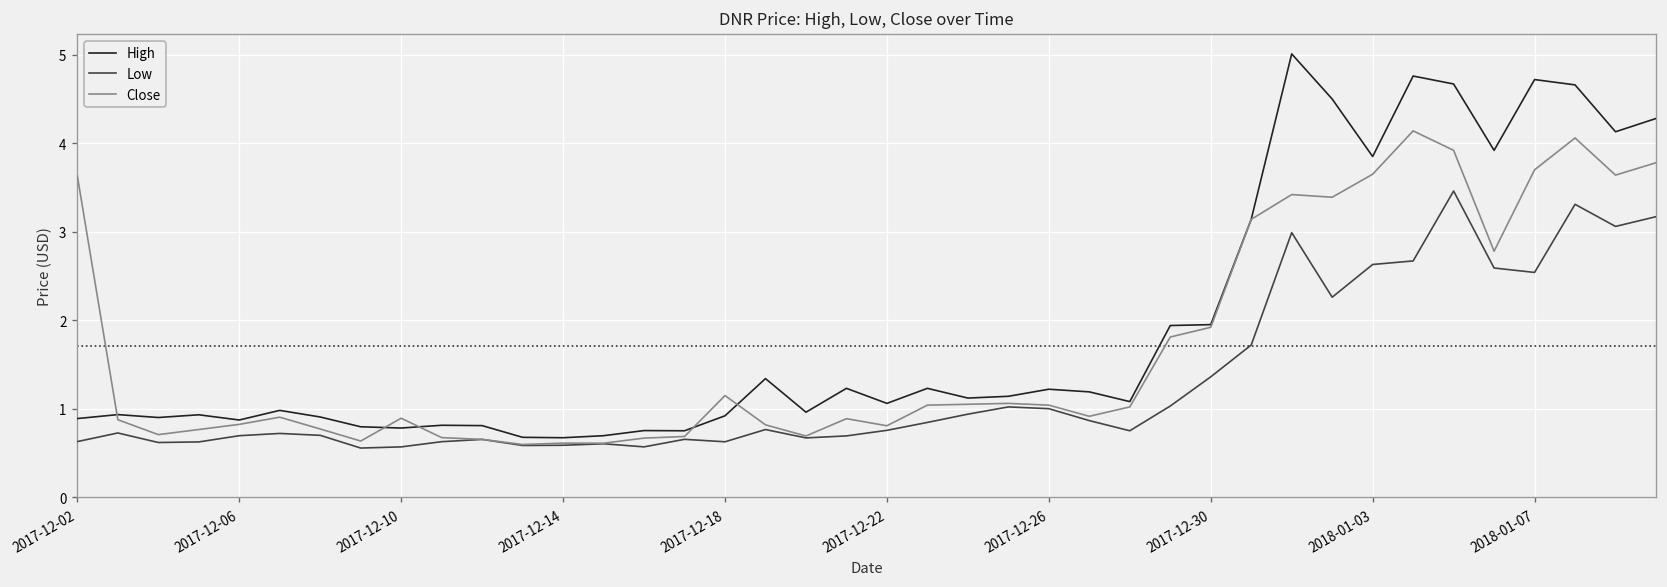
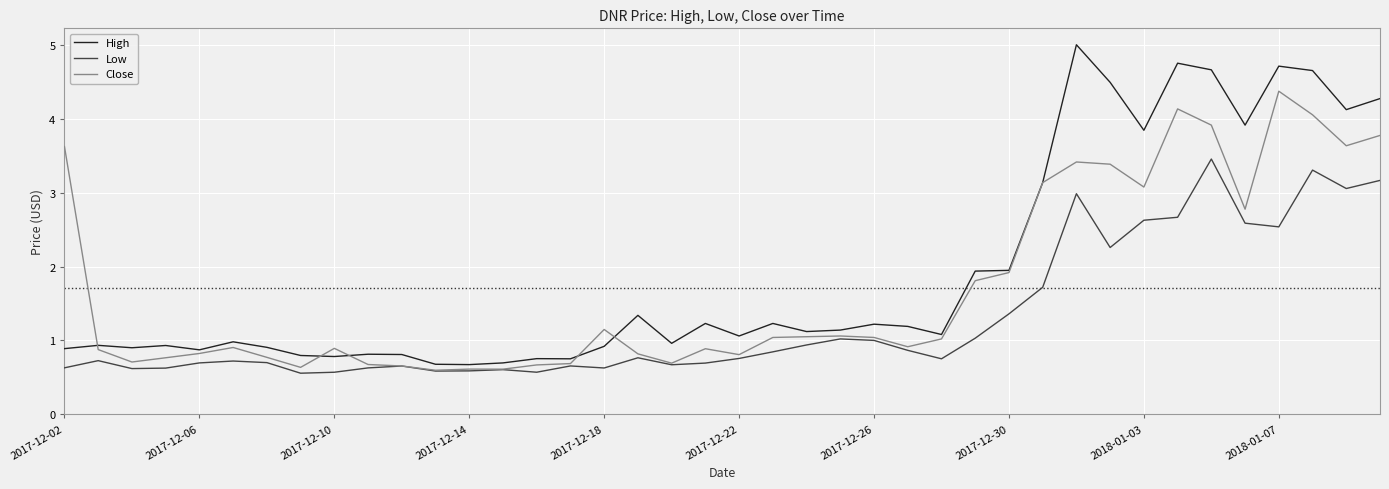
  {
    "Close": {
      "2017-12-02": 3.6,
      "2017-12-06": 0.8,
      "2017-12-10": 0.9,
      "2017-12-18": 1.1,
      "2017-12-22": 0.8,
      "2017-12-26": 1.0,
-     "2018-01-03": 3.7,
-     "2018-01-07": 3.7
+     "2018-01-03": 3.1,
+     "2018-01-07": 4.4
    }
  }
